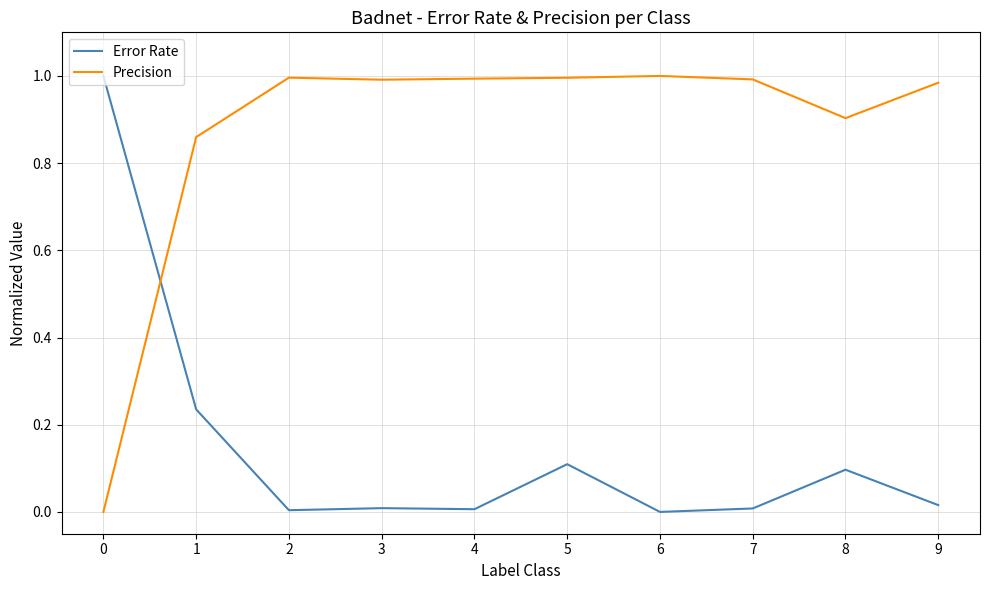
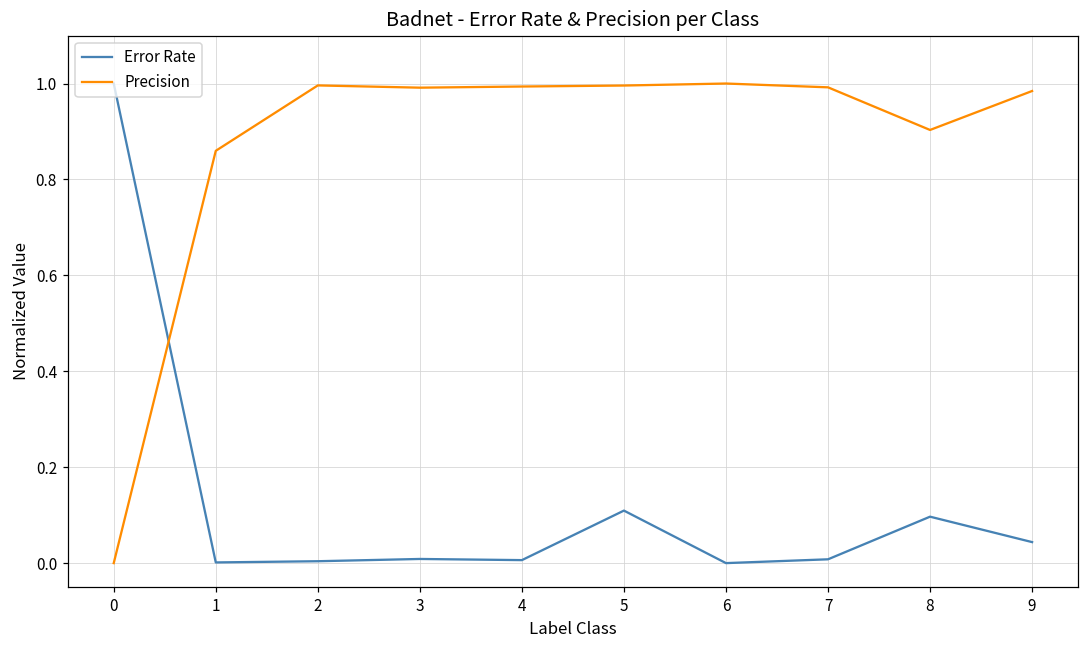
  {
    "Error Rate": {
-     "1": 0.24,
+     "1": 0.00,
      "2": 0.00,
      "3": 0.01,
      "4": 0.01,
      "5": 0.11,
      "6": 0.00,
      "7": 0.01,
      "8": 0.10,
-     "9": 0.02
+     "9": 0.04
    },
    "Precision": {
      "0": 0.00,
      "1": 0.86,
      "2": 1.00,
      "3": 0.99,
      "4": 0.99,
      "5": 1.00,
      "6": 1.00,
      "7": 0.99,
      "8": 0.90,
      "9": 0.98
    }
  }
